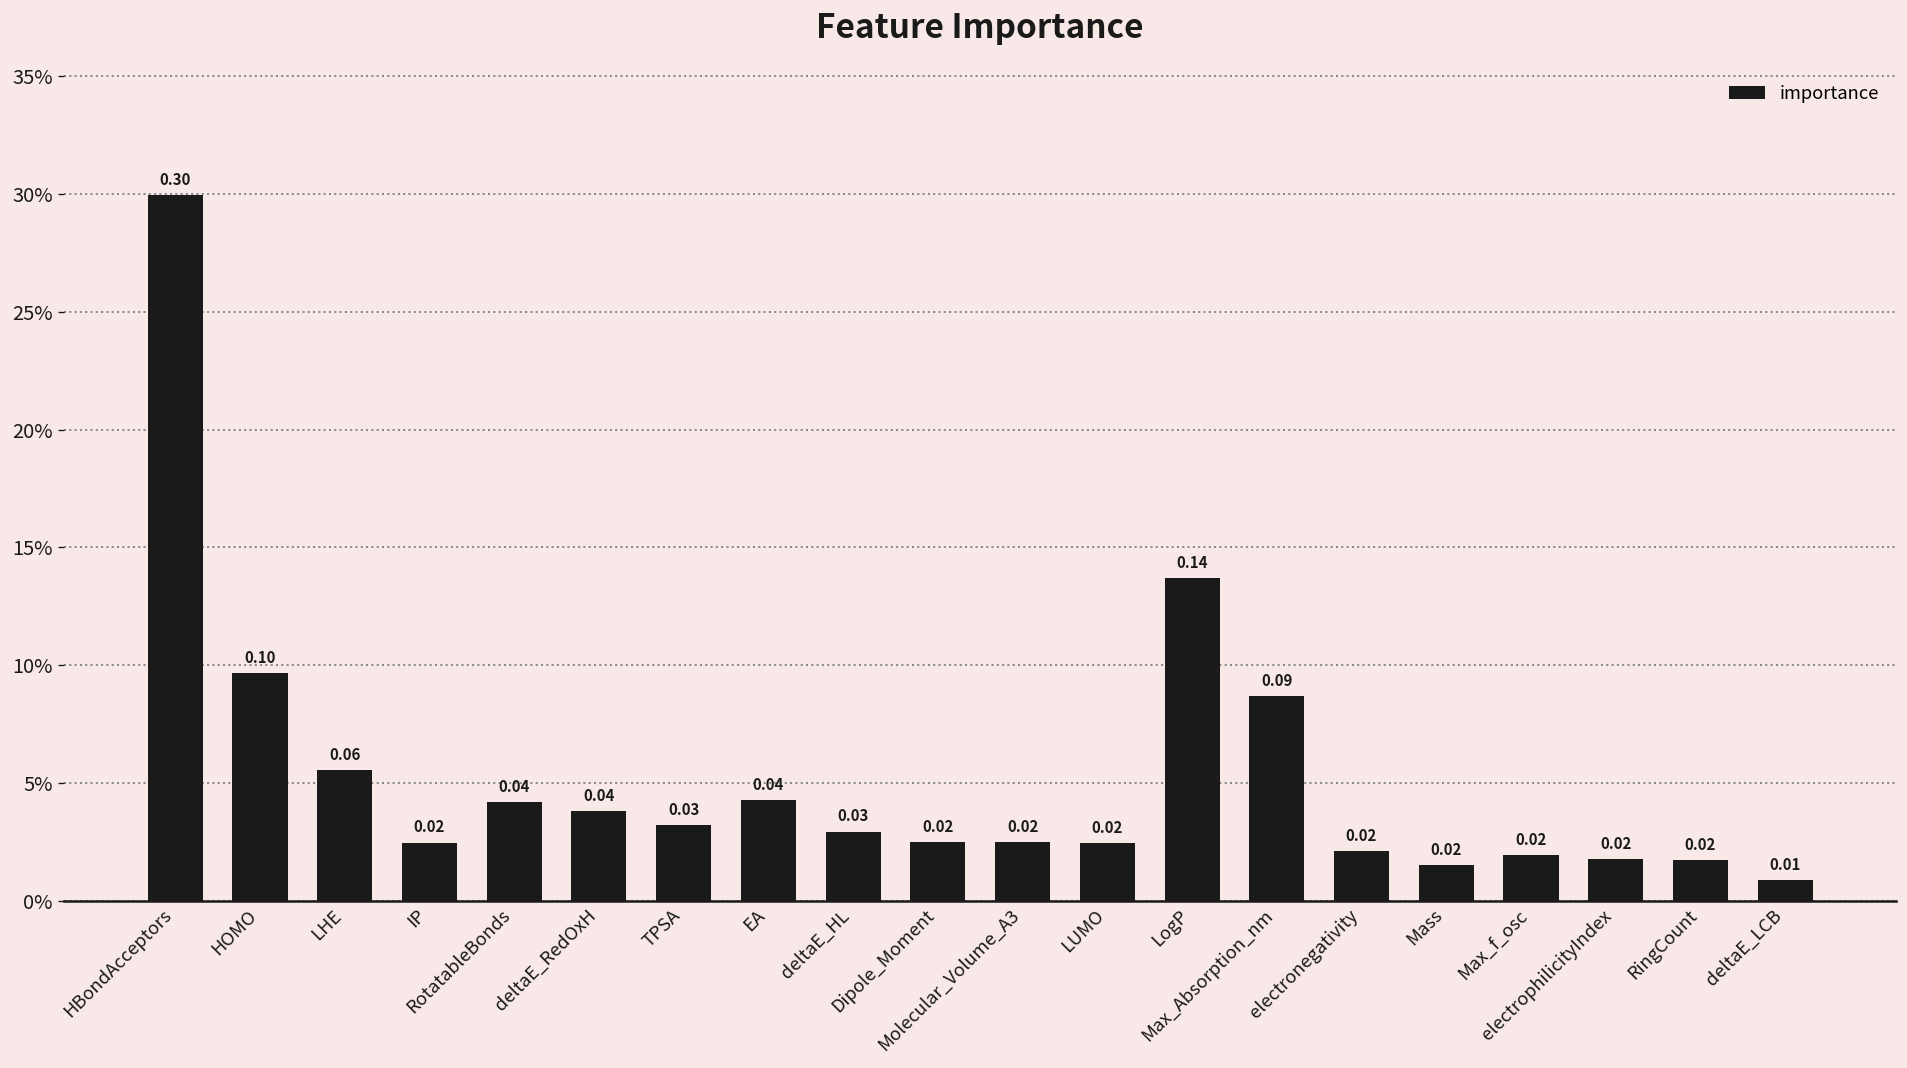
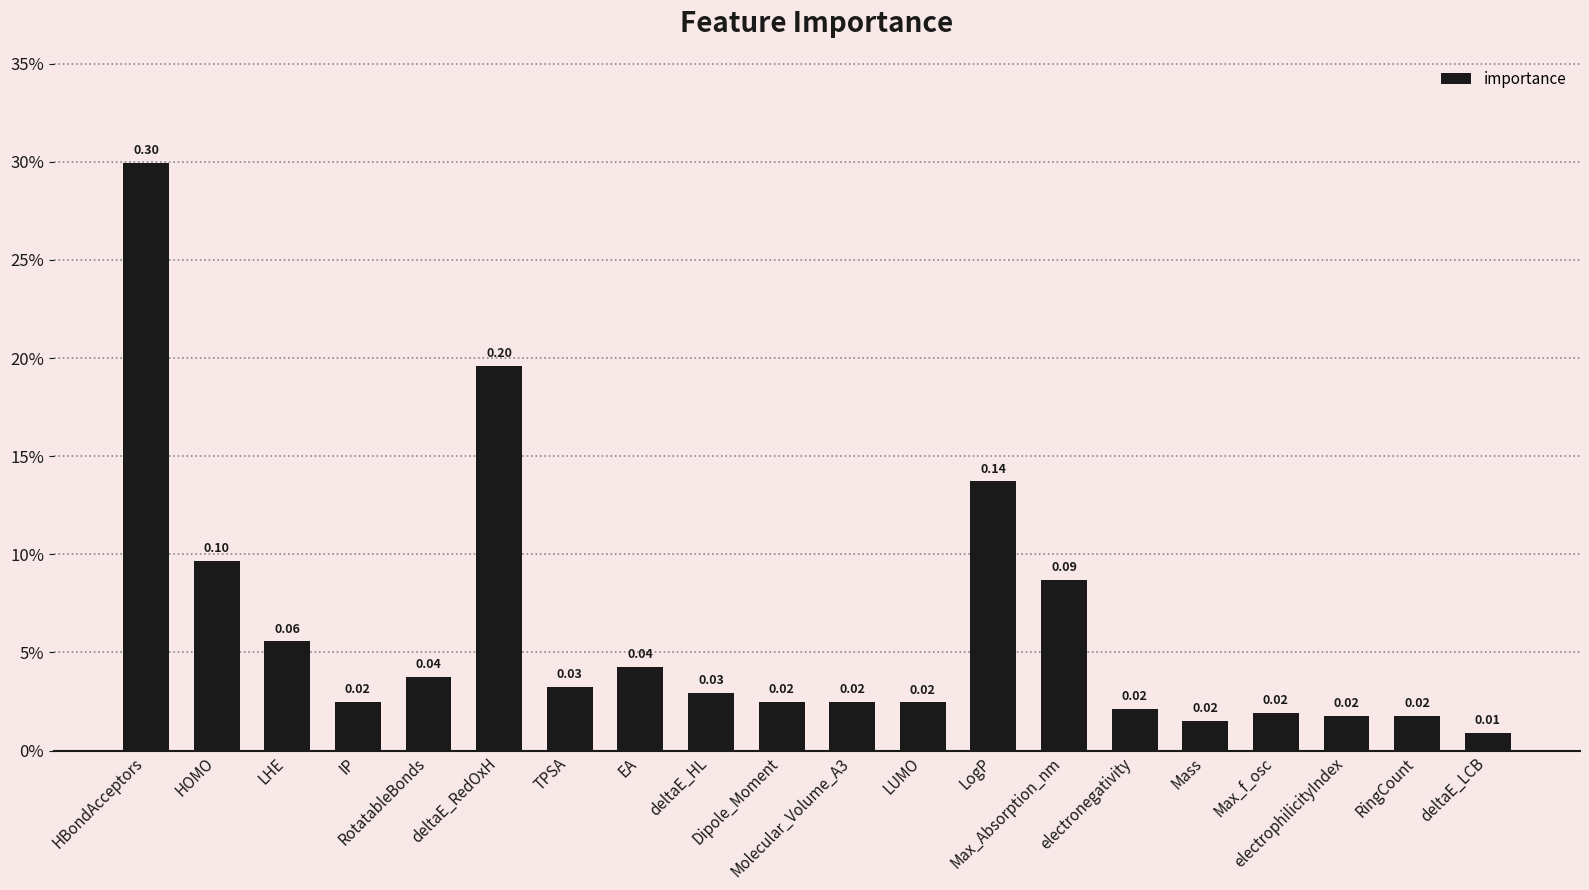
  {
    "HBondAcceptors": "0.30",
    "HOMO": "0.10",
    "LHE": "0.06",
    "IP": "0.02",
-   "RotatableBonds": "4.2%",
-   "deltaE_RedOxH": "0.04",
+   "RotatableBonds": "3.8%",
+   "deltaE_RedOxH": "0.20",
    "TPSA": "0.03",
    "EA": "0.04",
    "deltaE_HL": "0.03",
    "Dipole_Moment": "0.02",
    "Molecular_Volume_A3": "0.02",
    "LUMO": "0.02",
    "LogP": "0.14",
    "Max_Absorption_nm": "0.09",
    "electronegativity": "0.02",
    "Mass": "0.02",
    "Max_f_osc": "0.02",
    "electrophilicityIndex": "0.02",
    "RingCount": "0.02",
    "deltaE_LCB": "0.01"
  }
